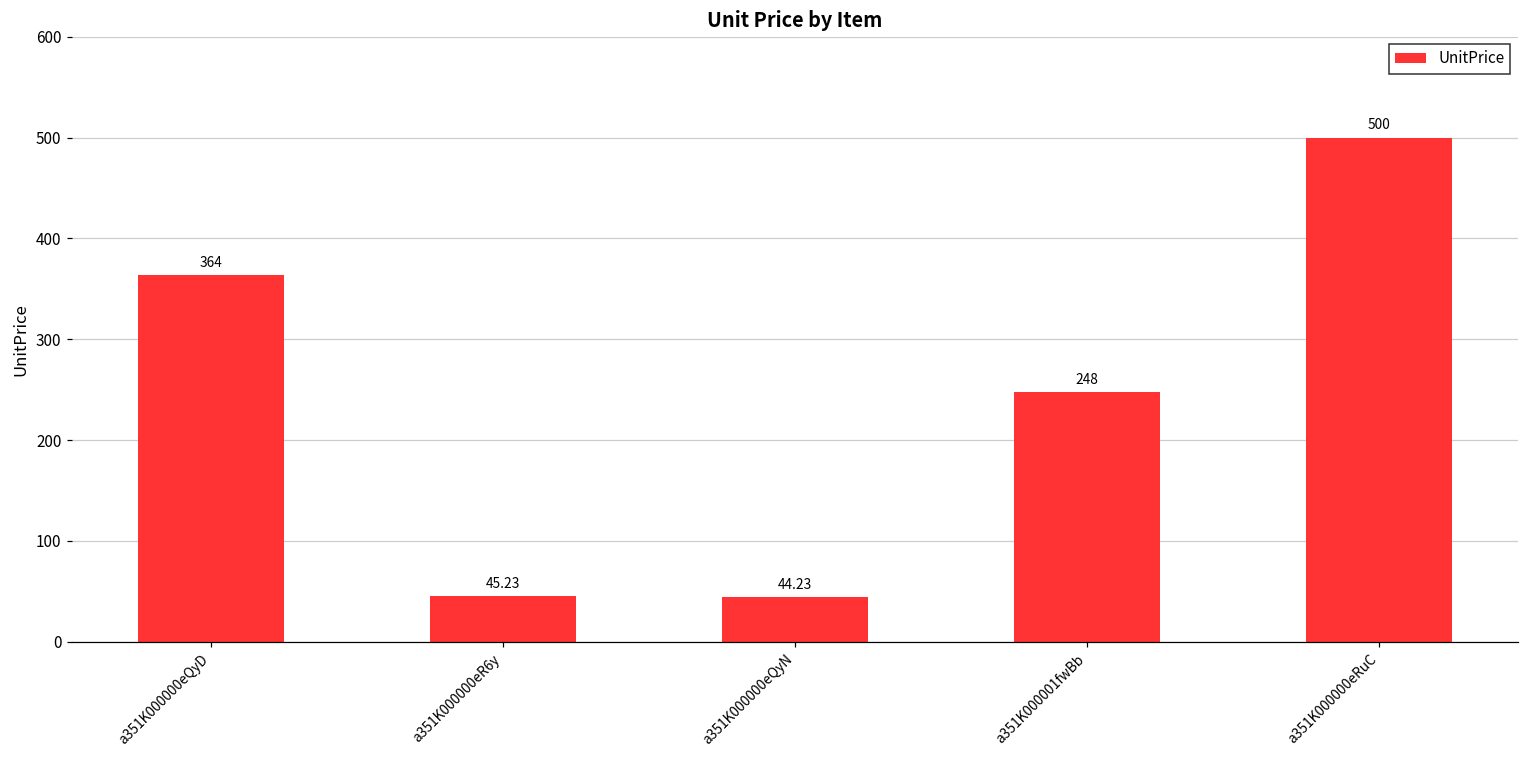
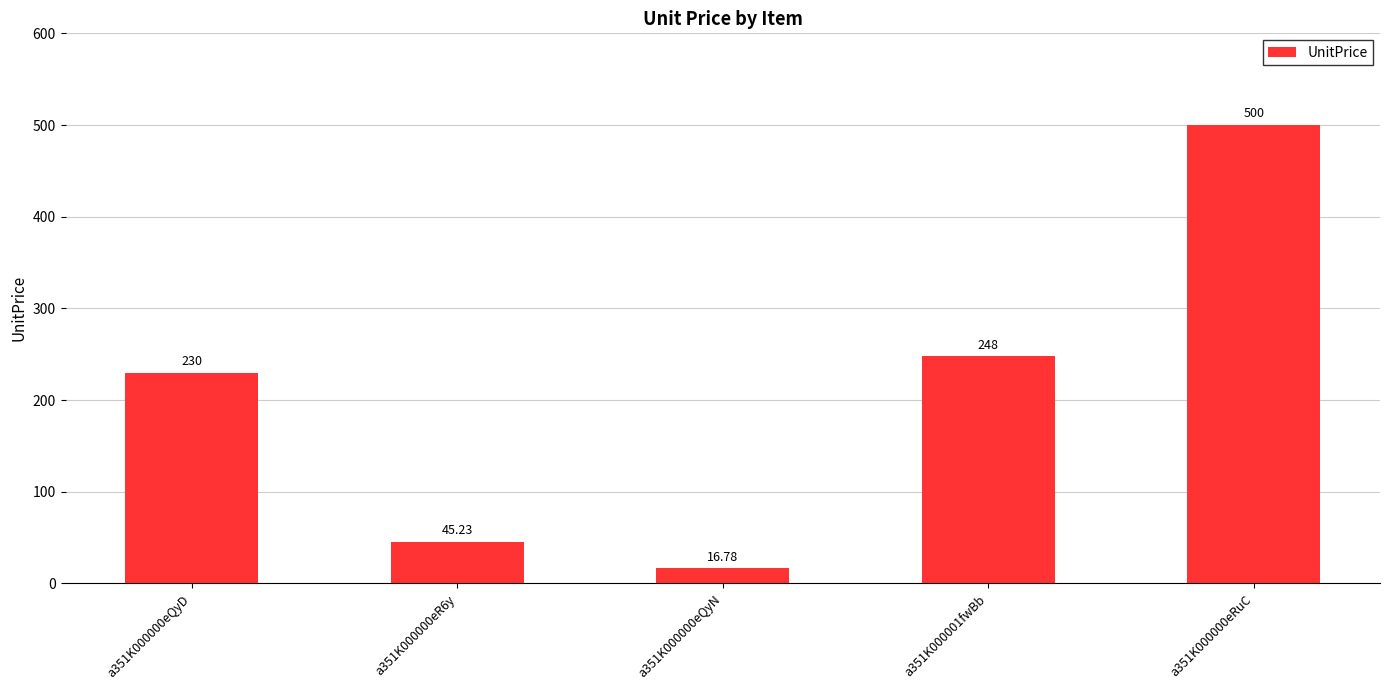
  {
-   "a351K000000eQyD": 364,
+   "a351K000000eQyD": 230,
    "a351K000000eR6y": 45.23,
-   "a351K000000eQyN": 44.23,
+   "a351K000000eQyN": 16.78,
    "a351K000001fwBb": 248,
    "a351K000000eRuC": 500
  }
